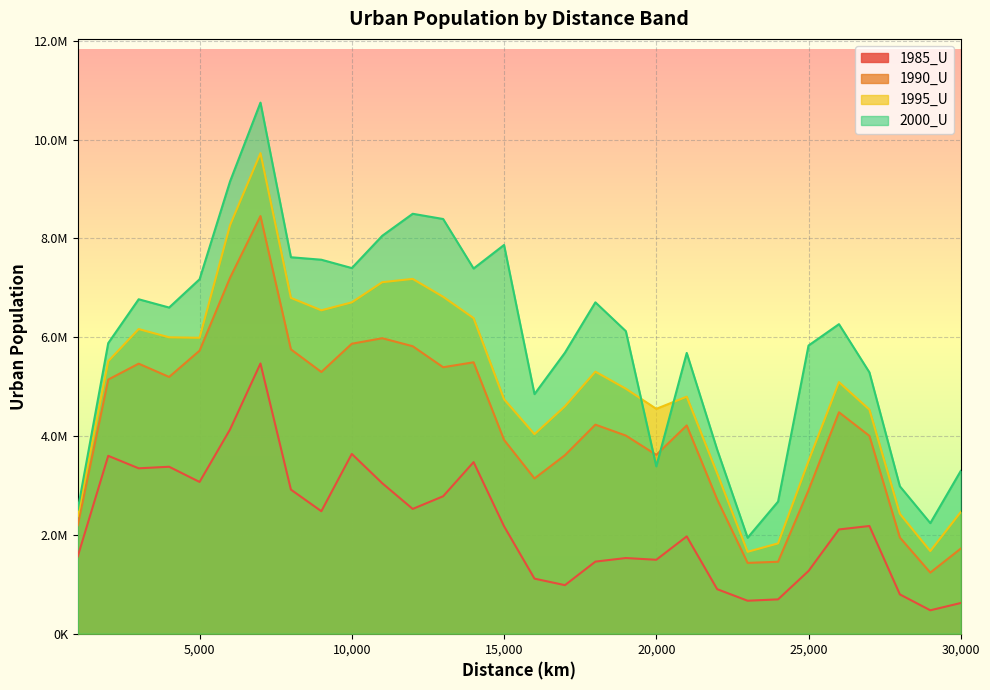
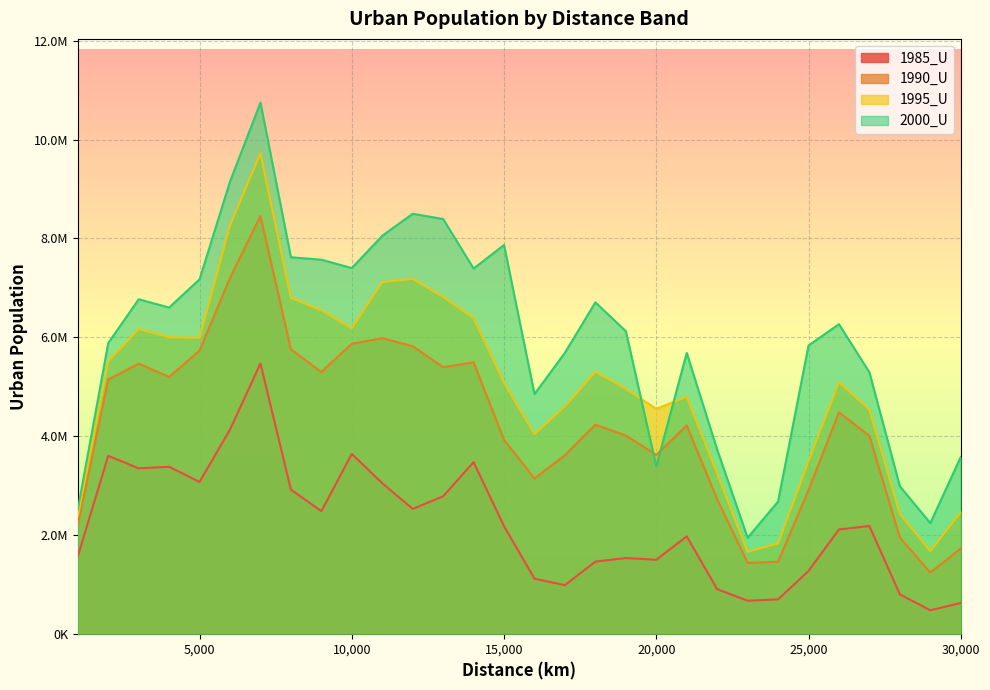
  {
    "1995_U": {
      "5,000": 6000000,
-     "10,000": 6700000,
-     "15,000": 4700000,
+     "10,000": 6200000,
+     "15,000": 5100000,
      "20,000": 4600000,
      "25,000": 3500000,
      "30,000": 2500000
    },
    "2000_U": {
      "5,000": 7200000,
      "10,000": 7400000,
      "15,000": 7900000,
      "20,000": 3400000,
      "25,000": 5800000,
-     "30,000": 3300000
+     "30,000": 3600000
    }
  }
